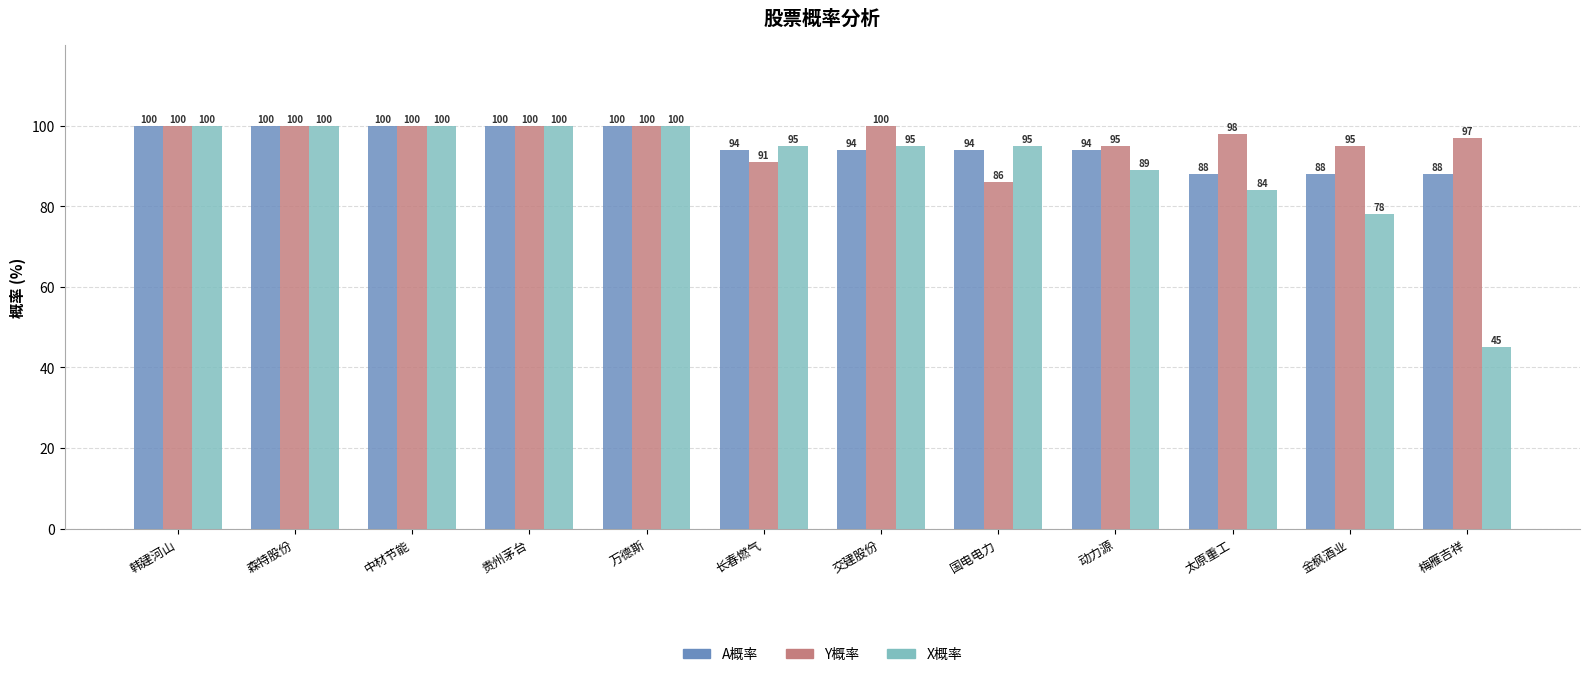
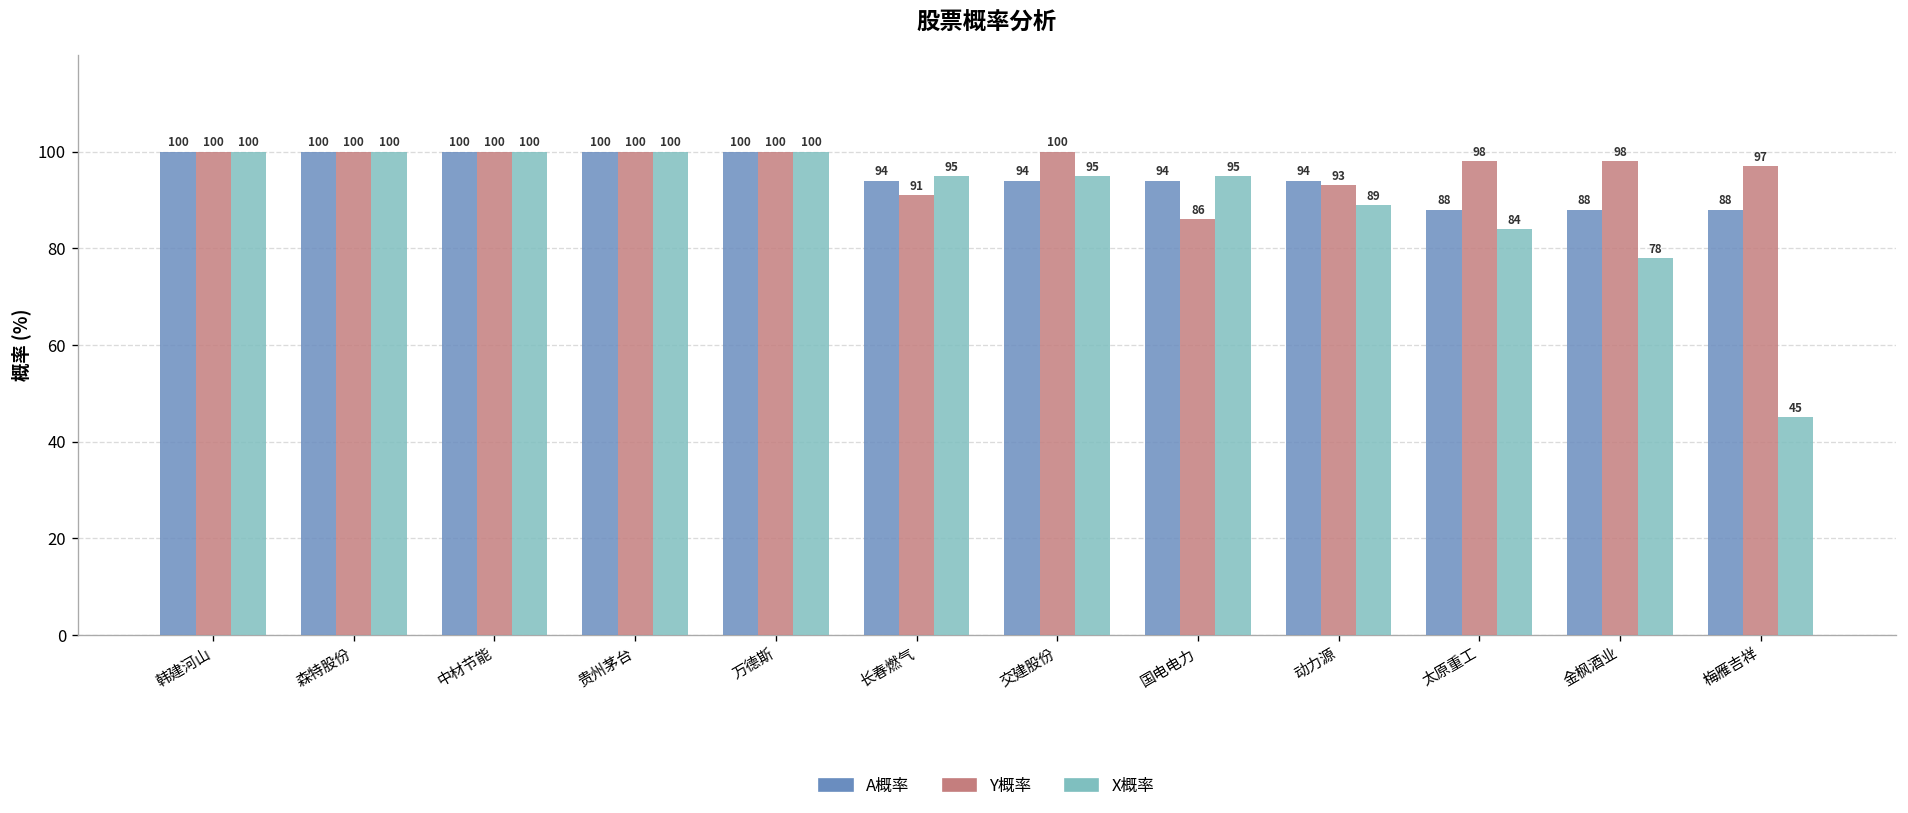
  {
    "Y概率": {
      "韩建河山": 100,
      "森特股份": 100,
      "中材节能": 100,
      "贵州茅台": 100,
      "万德斯": 100,
      "长春燃气": 91,
      "交建股份": 100,
      "国电电力": 86,
-     "动力源": 95,
+     "动力源": 93,
      "太原重工": 98,
-     "金枫酒业": 95,
+     "金枫酒业": 98,
      "梅雁吉祥": 97
    }
  }
